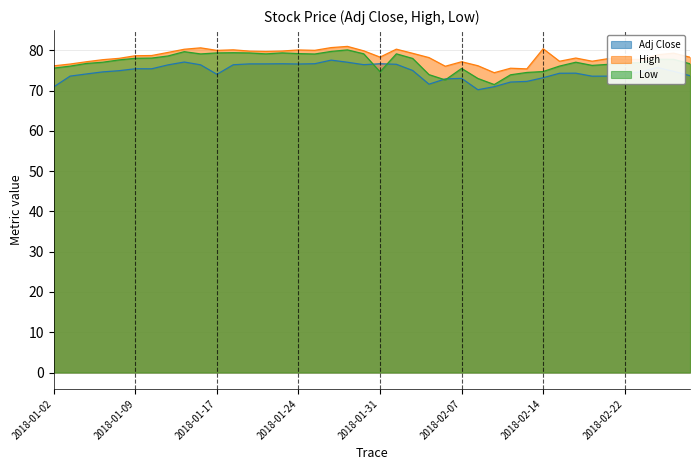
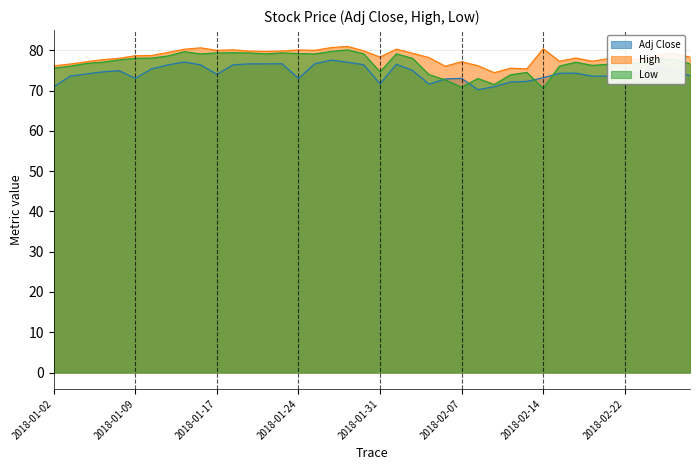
  {
    "Adj Close": {
      "2018-01-02": 71,
-     "2018-01-09": 75,
+     "2018-01-09": 73,
      "2018-01-17": 74,
-     "2018-01-24": 77,
-     "2018-01-31": 77,
+     "2018-01-24": 73,
+     "2018-01-31": 72,
      "2018-02-07": 73,
      "2018-02-14": 73
    },
    "High": {
      "2018-01-09": 79,
      "2018-01-24": 80,
      "2018-01-31": 78,
      "2018-02-07": 77,
      "2018-02-14": 80
    },
    "Low": {
      "2018-01-09": 78,
      "2018-01-24": 79,
      "2018-01-31": 75,
-     "2018-02-07": 75,
-     "2018-02-14": 75
+     "2018-02-07": 71,
+     "2018-02-14": 71
    }
  }
